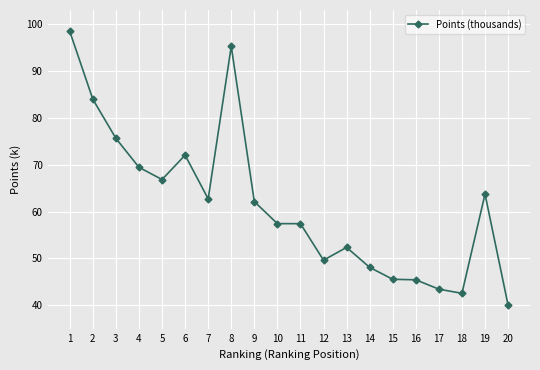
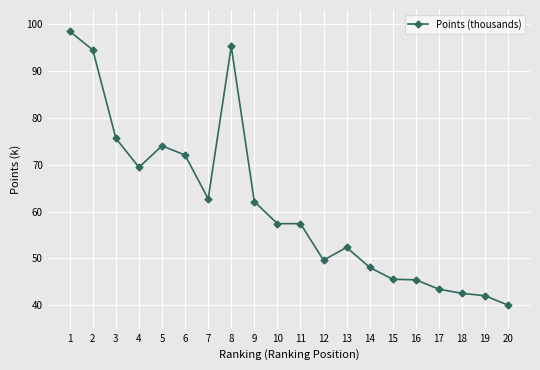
  {
    "1": 98,
-   "2": 84,
+   "2": 94,
    "3": 76,
    "4": 69,
-   "5": 67,
+   "5": 74,
    "6": 72,
    "7": 63,
    "8": 95,
    "9": 62,
    "10": 57,
    "11": 57,
    "12": 50,
    "13": 52,
    "14": 48,
    "15": 46,
    "16": 45,
    "17": 43,
    "18": 43,
-   "19": 64,
+   "19": 42,
    "20": 40
  }
